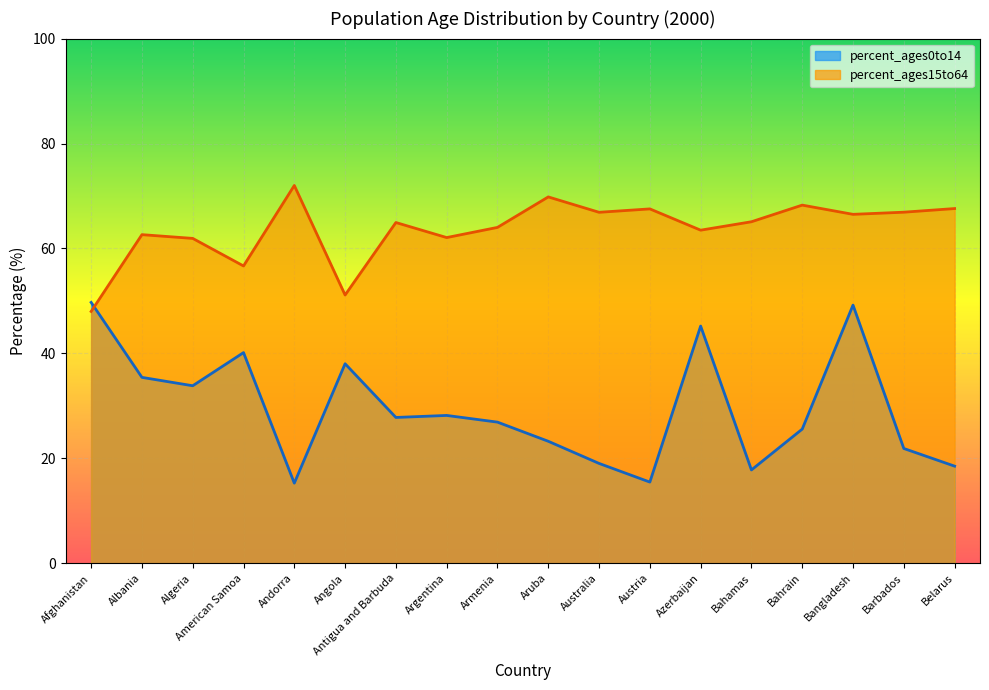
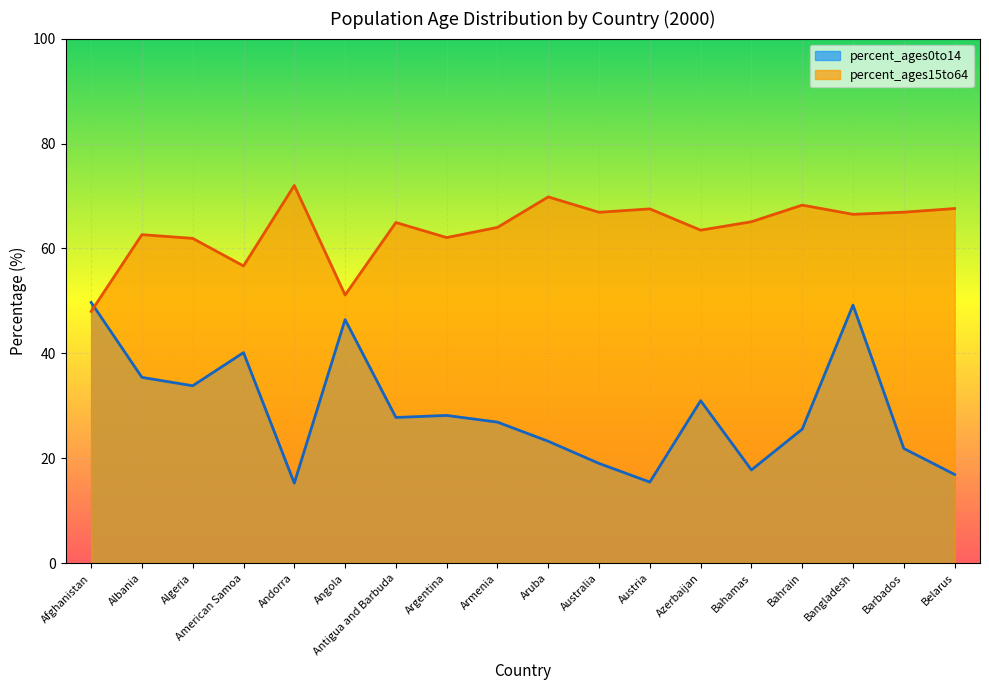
  {
    "percent_ages0to14": {
      "Afghanistan": 50,
      "Albania": 35,
      "Algeria": 34,
      "American Samoa": 40,
      "Andorra": 15,
-     "Angola": 38,
+     "Angola": 46,
      "Antigua and Barbuda": 28,
      "Argentina": 28,
      "Armenia": 27,
      "Aruba": 23,
      "Australia": 19,
      "Austria": 15,
-     "Azerbaijan": 45,
+     "Azerbaijan": 31,
      "Bahamas": 18,
      "Bahrain": 26,
      "Bangladesh": 49,
      "Barbados": 22,
-     "Belarus": 19
+     "Belarus": 17
    },
    "percent_ages15to64": {
      "Afghanistan": 48,
      "Albania": 63,
      "Algeria": 62,
      "American Samoa": 57,
      "Andorra": 72,
      "Angola": 51,
      "Antigua and Barbuda": 65,
      "Argentina": 62,
      "Armenia": 64,
      "Aruba": 70,
      "Australia": 67,
      "Austria": 68,
      "Azerbaijan": 63,
      "Bahamas": 65,
      "Bahrain": 68,
      "Bangladesh": 67,
      "Barbados": 67,
      "Belarus": 68
    }
  }
